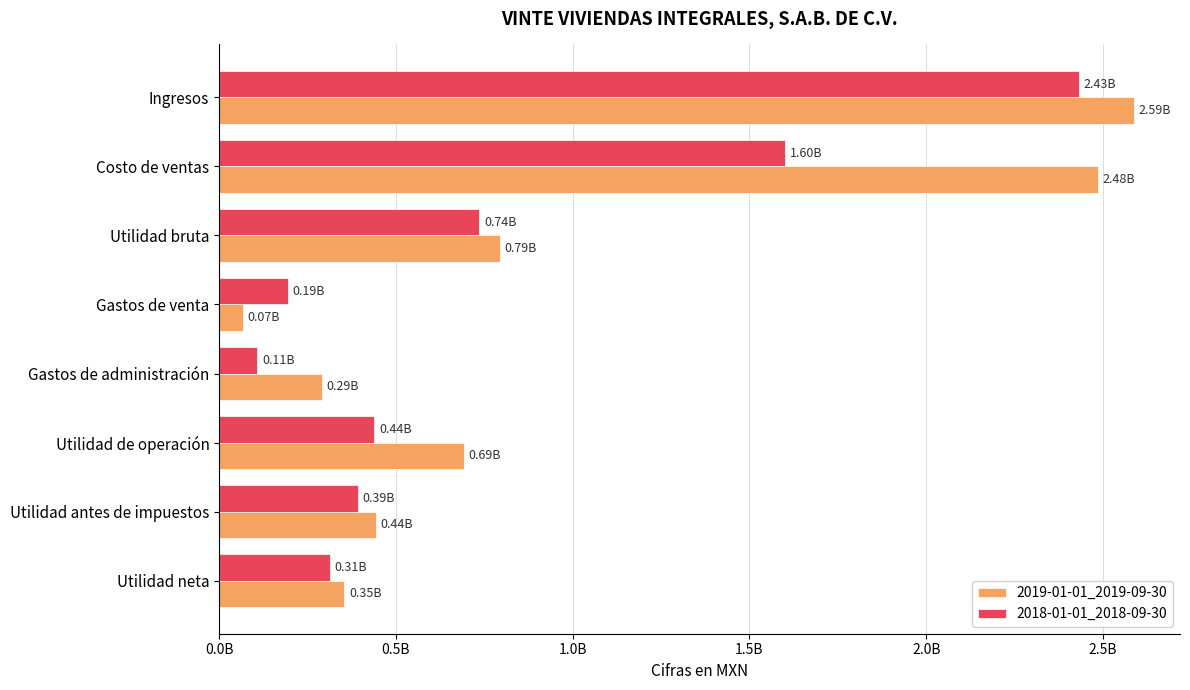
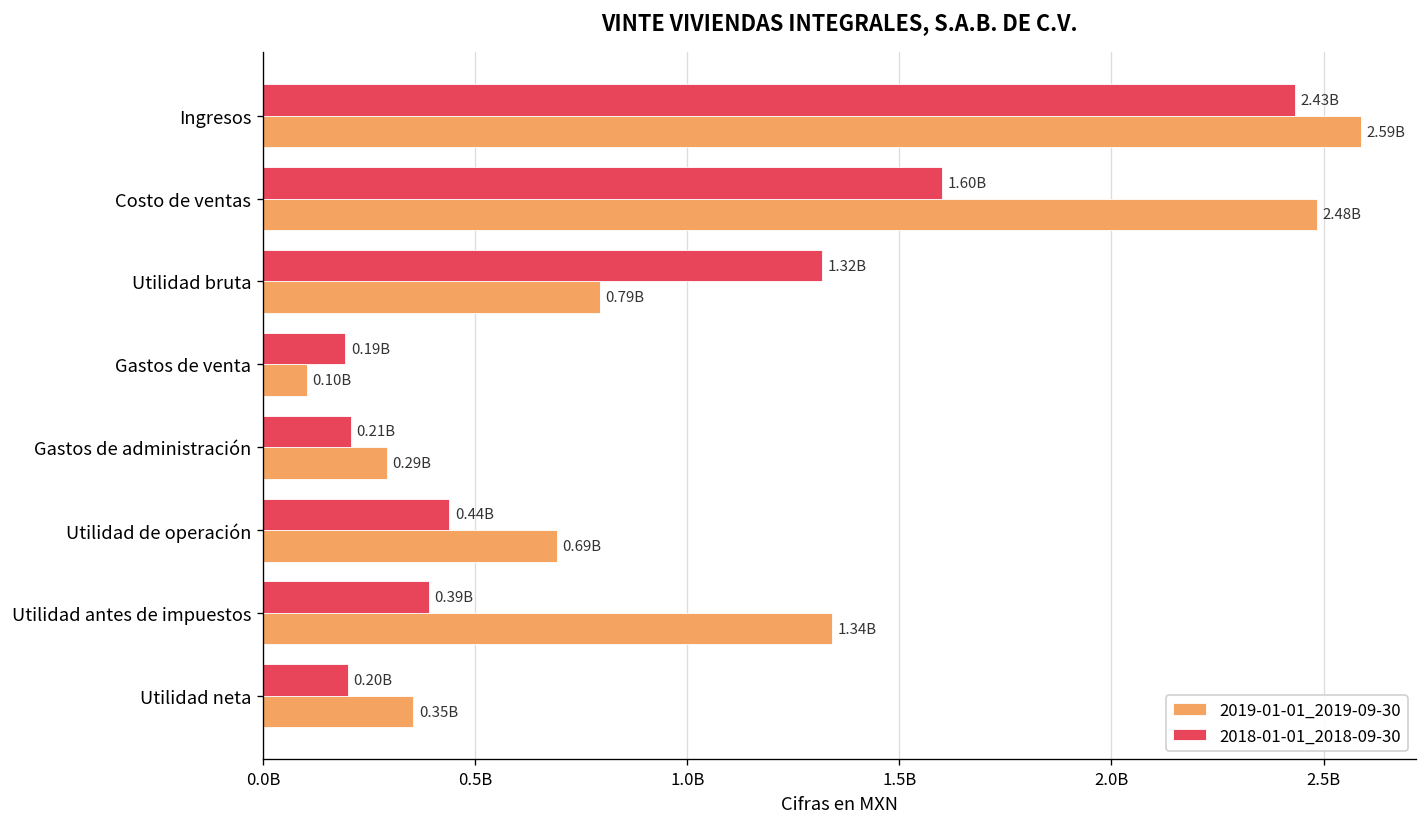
  {
    "2019-01-01_2019-09-30": {
      "Ingresos": "2.59B",
      "Costo de ventas": "2.48B",
      "Utilidad bruta": "0.79B",
-     "Gastos de venta": "0.07B",
+     "Gastos de venta": "0.10B",
      "Gastos de administración": "0.29B",
      "Utilidad de operación": "0.69B",
-     "Utilidad antes de impuestos": "0.44B",
+     "Utilidad antes de impuestos": "1.34B",
      "Utilidad neta": "0.35B"
    },
    "2018-01-01_2018-09-30": {
      "Ingresos": "2.43B",
      "Costo de ventas": "1.60B",
-     "Utilidad bruta": "0.74B",
+     "Utilidad bruta": "1.32B",
      "Gastos de venta": "0.19B",
-     "Gastos de administración": "0.11B",
+     "Gastos de administración": "0.21B",
      "Utilidad de operación": "0.44B",
      "Utilidad antes de impuestos": "0.39B",
-     "Utilidad neta": "0.31B"
+     "Utilidad neta": "0.20B"
    }
  }
